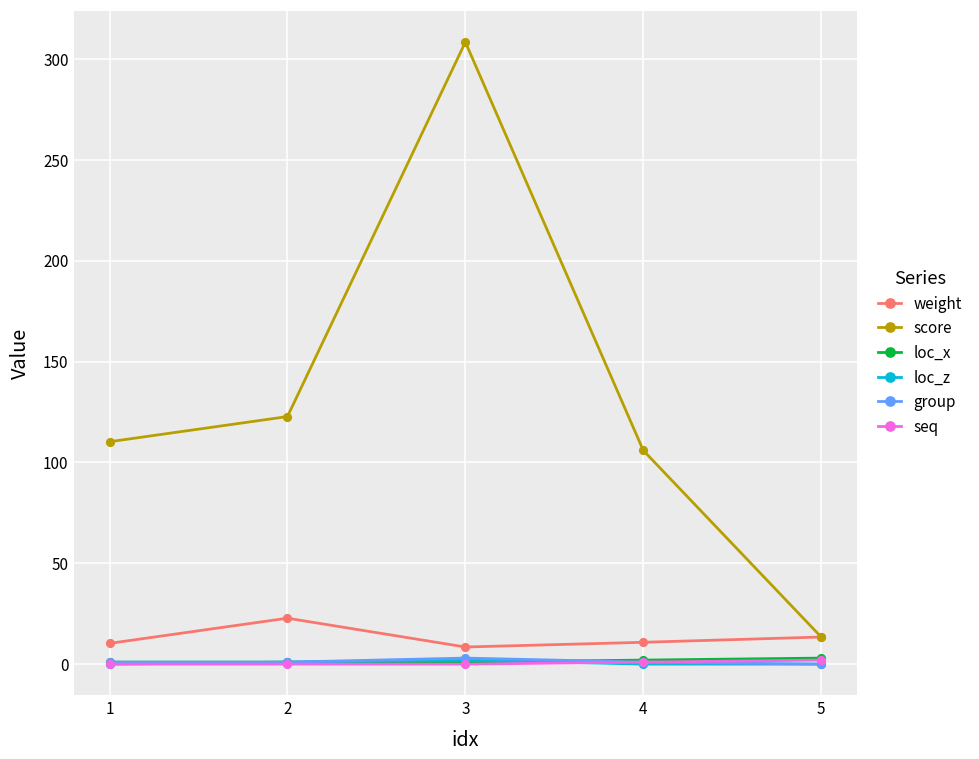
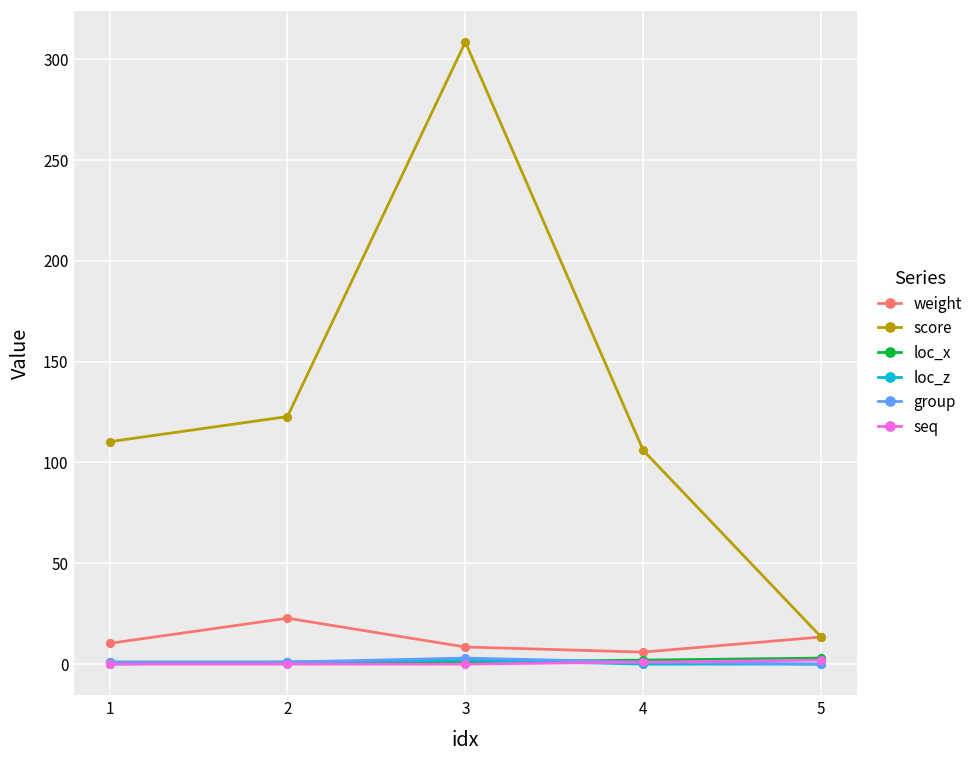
  {
    "weight": {
      "1": 10,
      "2": 23,
      "3": 8,
-     "4": 11
+     "4": 6
    },
    "score": {
      "1": 110,
      "2": 123,
      "3": 308,
      "4": 106
    }
  }
